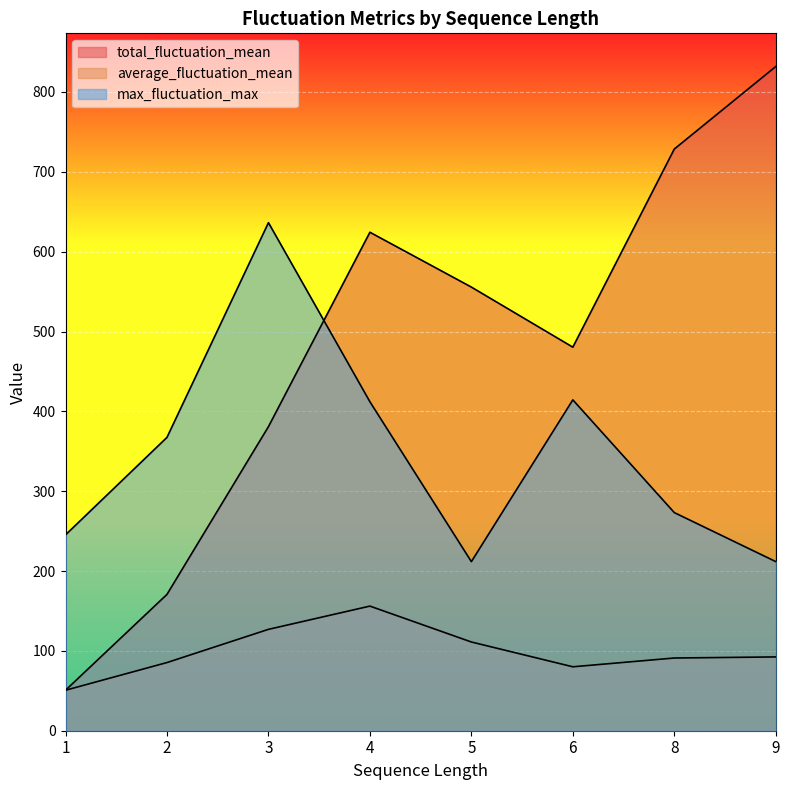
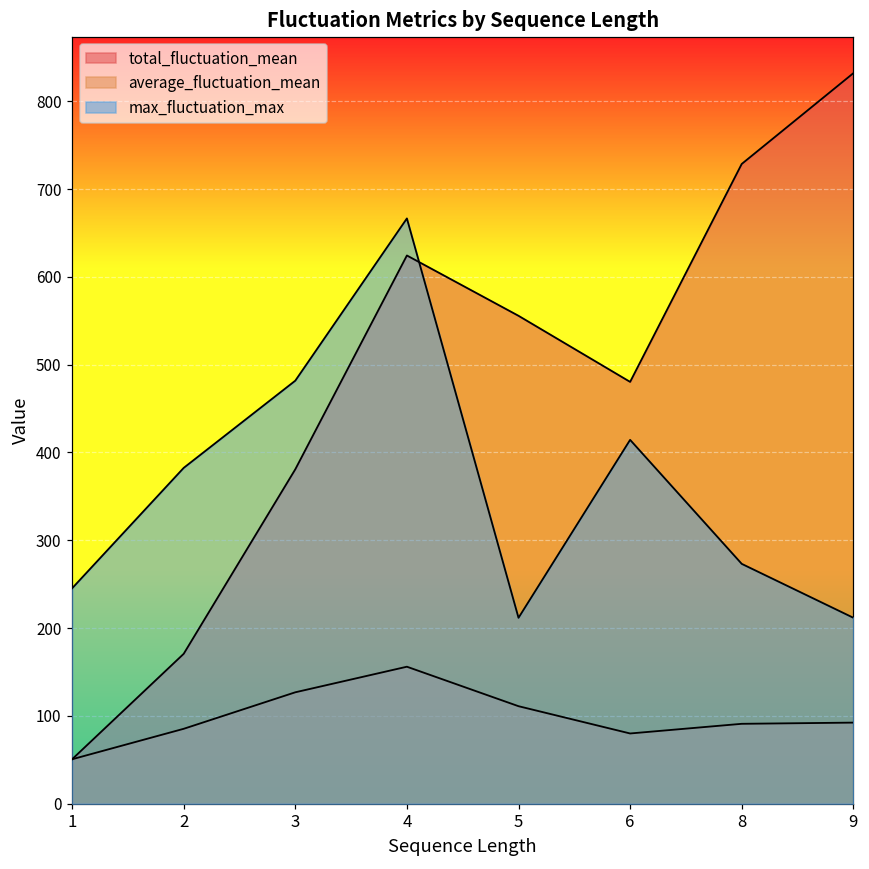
  {
    "max_fluctuation_max": {
      "1": 250,
-     "2": 370,
-     "3": 640,
-     "4": 410,
+     "2": 380,
+     "3": 480,
+     "4": 670,
      "5": 210,
      "6": 410,
      "8": 270,
      "9": 210
    }
  }
